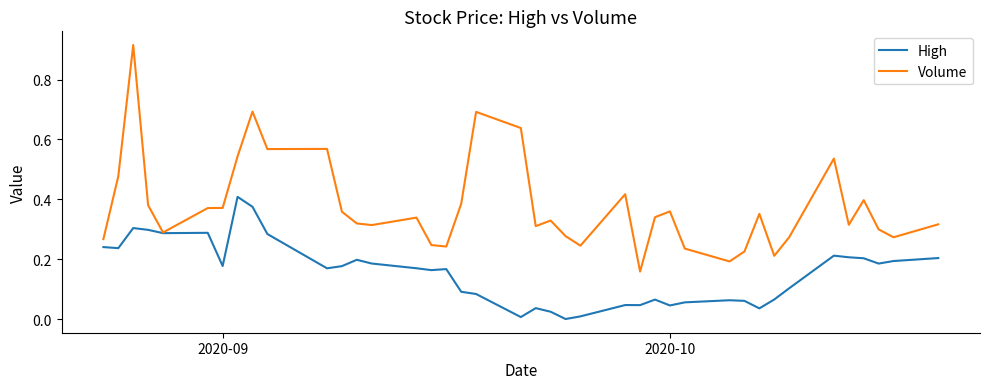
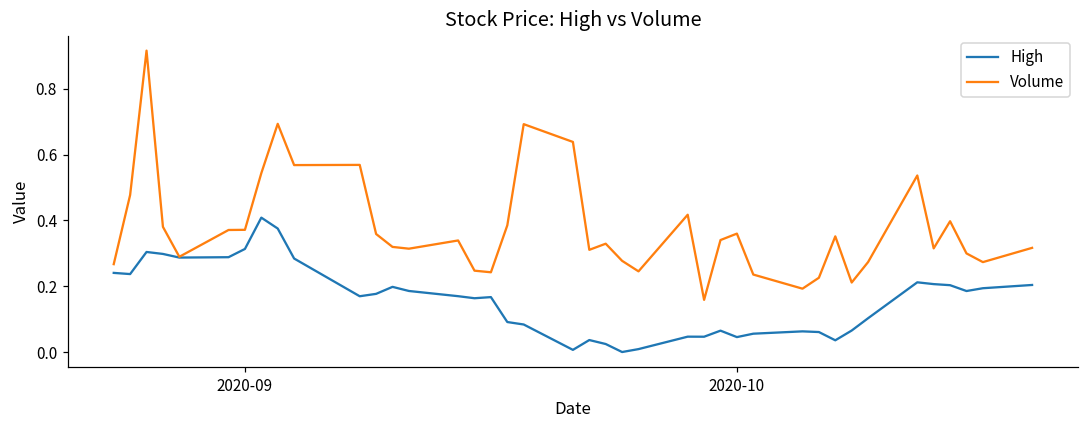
  {
    "High": {
-     "2020-09": 0.18,
+     "2020-09": 0.31,
      "2020-10": 0.05
    },
    "Volume": {
      "2020-09": 0.37,
      "2020-10": 0.36
    }
  }
